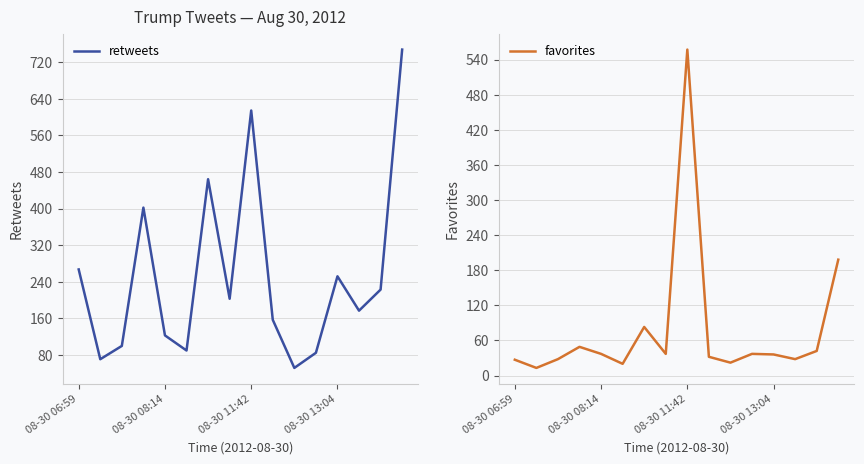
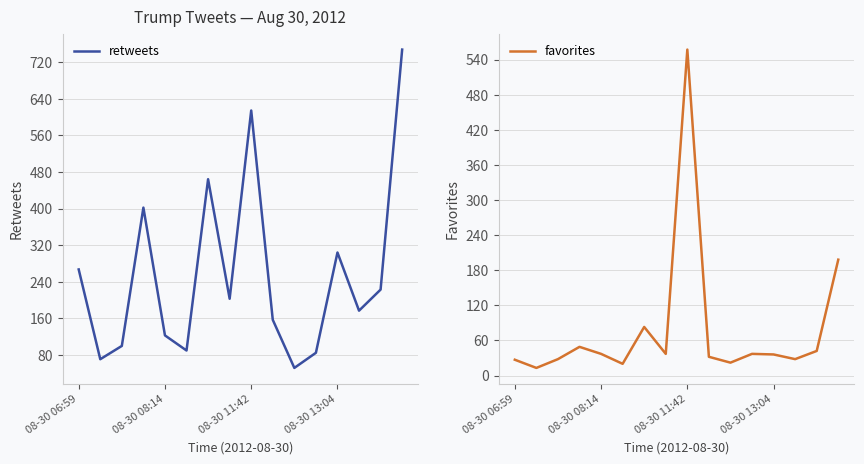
  {
    "Trump Tweets — Aug 30, 2012": {
      "08-30 06:59": 270,
      "08-30 08:14": 120,
      "08-30 11:42": 610,
-     "08-30 13:04": 250
+     "08-30 13:04": 300
    }
  }
